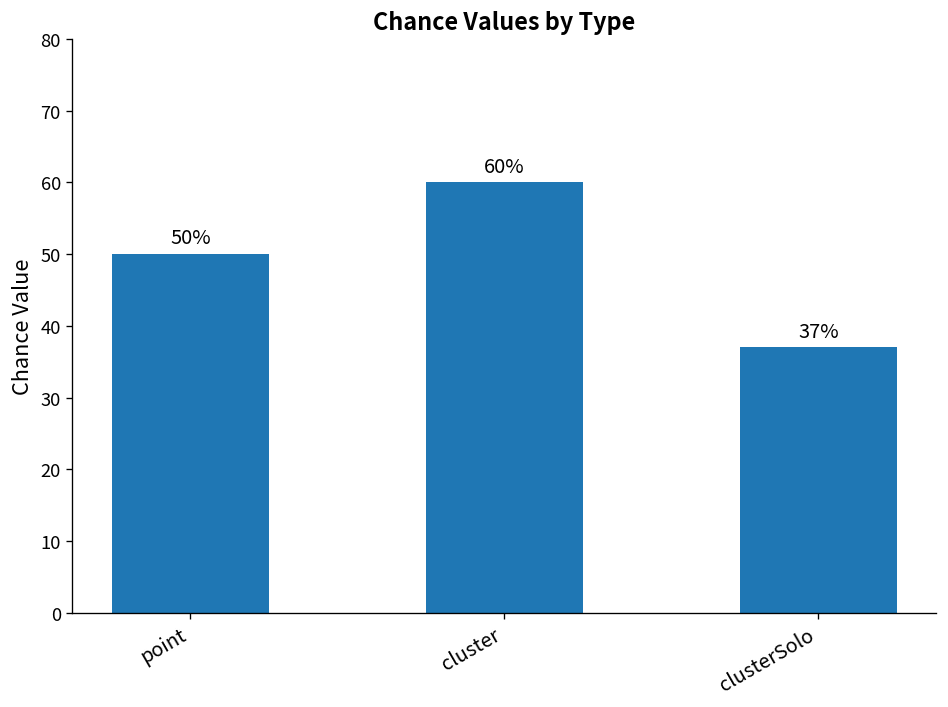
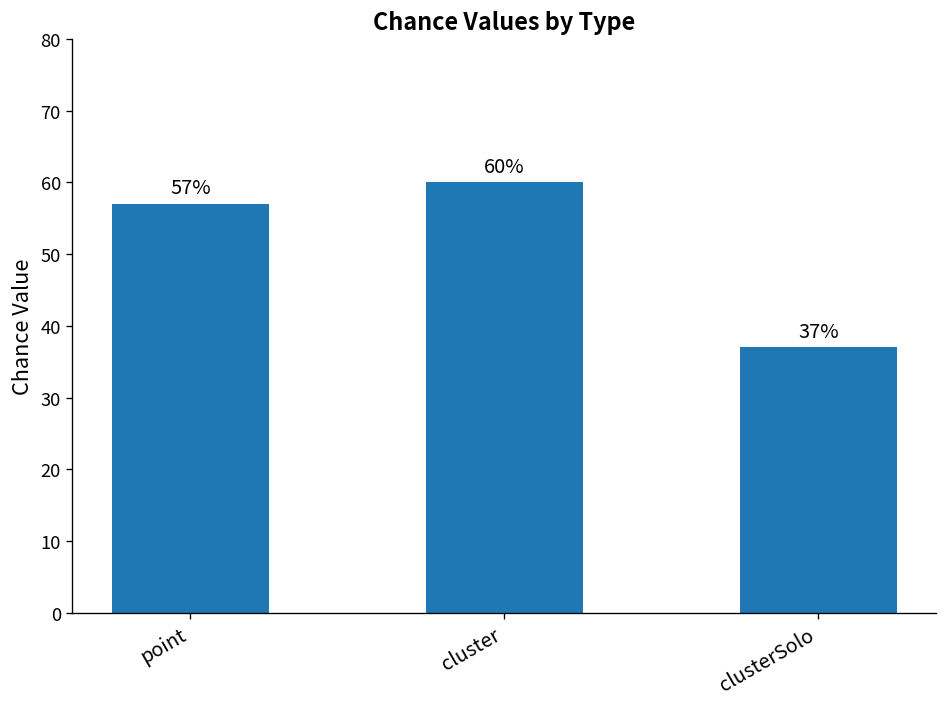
  {
-   "point": "50%",
+   "point": "57%",
    "cluster": "60%",
    "clusterSolo": "37%"
  }
